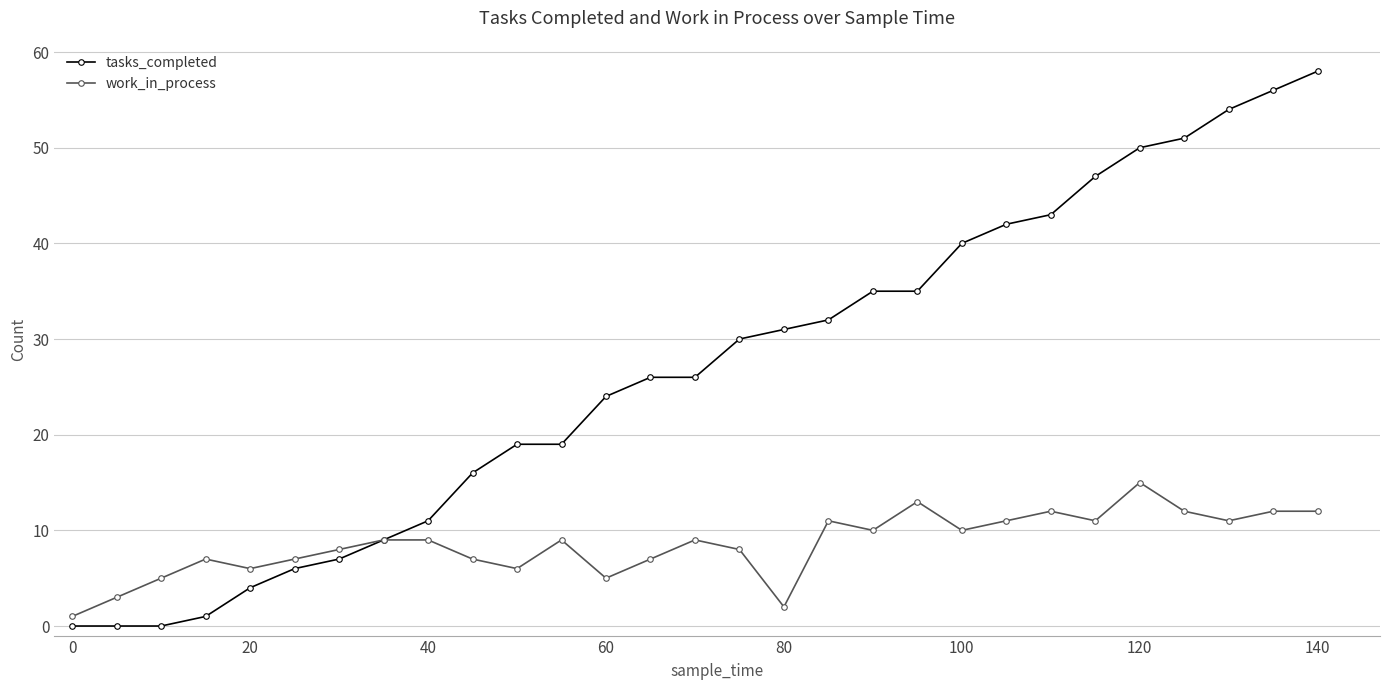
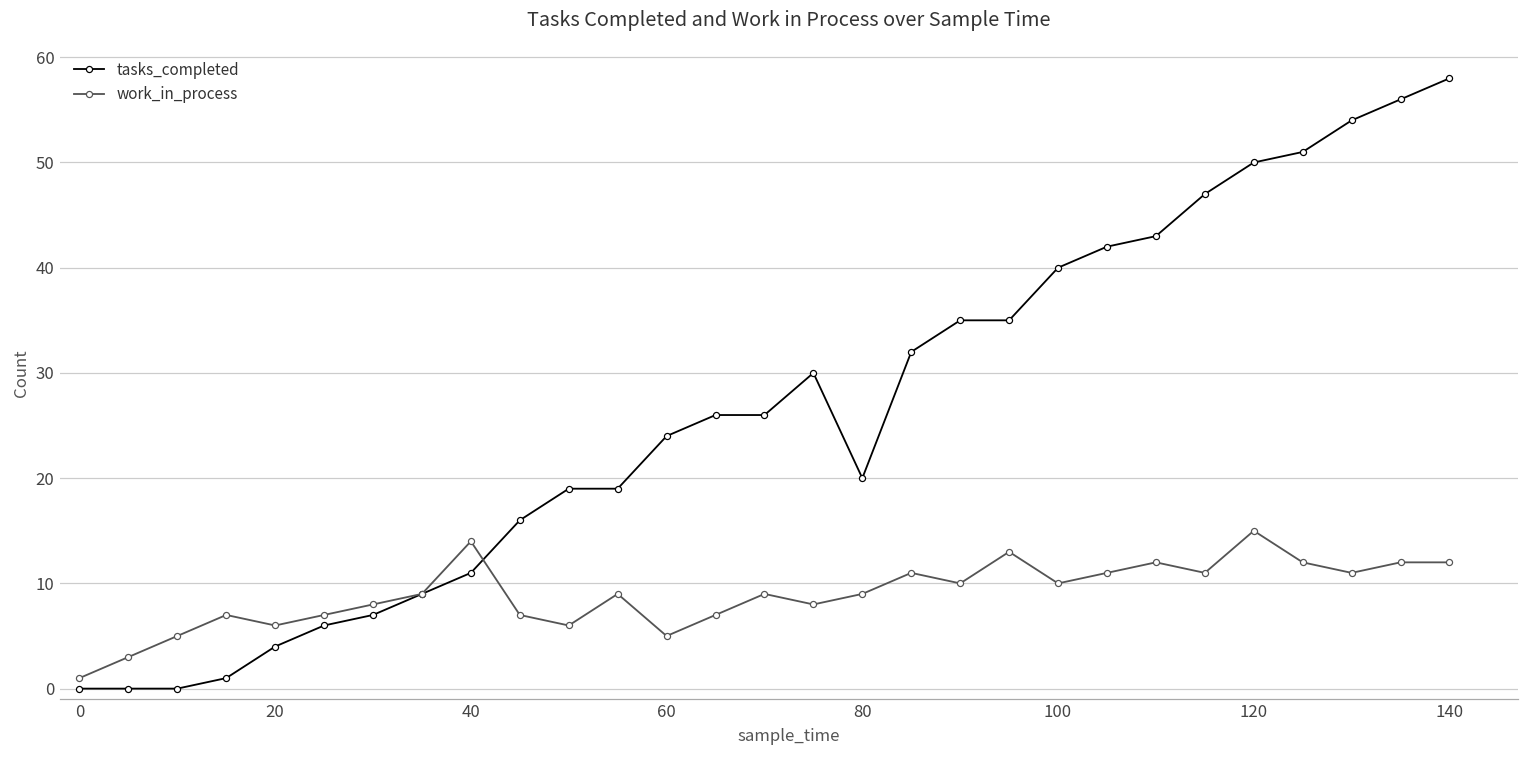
  {
    "tasks_completed": {
      "0": 0,
      "20": 4,
      "40": 11,
      "60": 24,
-     "80": 31,
+     "80": 20,
      "100": 40,
      "120": 50,
      "140": 58
    },
    "work_in_process": {
      "0": 1,
      "20": 6,
-     "40": 9,
+     "40": 14,
      "60": 5,
-     "80": 2,
+     "80": 9,
      "100": 10,
      "120": 15,
      "140": 12
    }
  }
